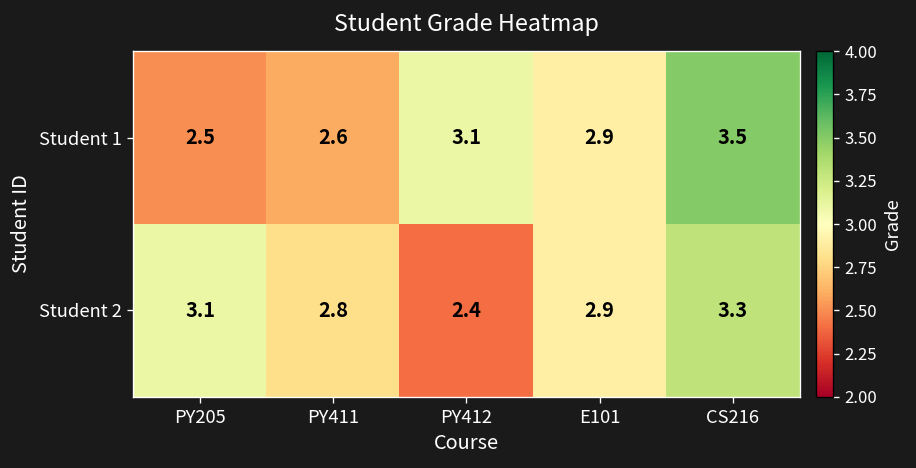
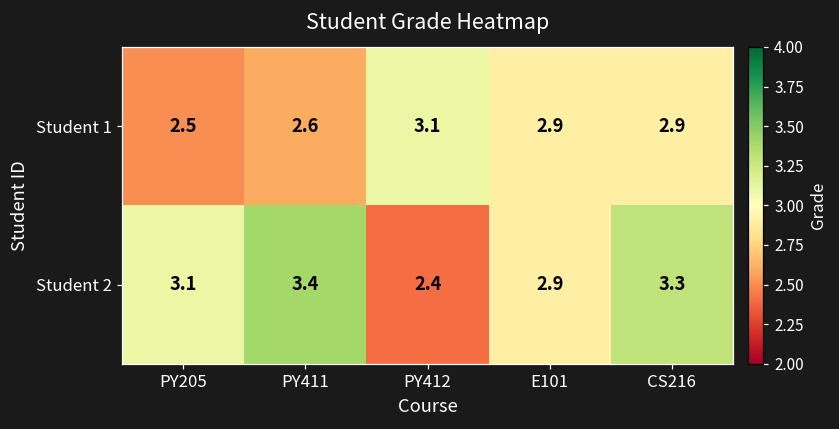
  {
    "Student 1": {
      "PY205": 2.5,
      "PY411": 2.6,
      "PY412": 3.1,
      "E101": 2.9,
-     "CS216": 3.5
+     "CS216": 2.9
    },
    "Student 2": {
      "PY205": 3.1,
-     "PY411": 2.8,
+     "PY411": 3.4,
      "PY412": 2.4,
      "E101": 2.9,
      "CS216": 3.3
    }
  }
